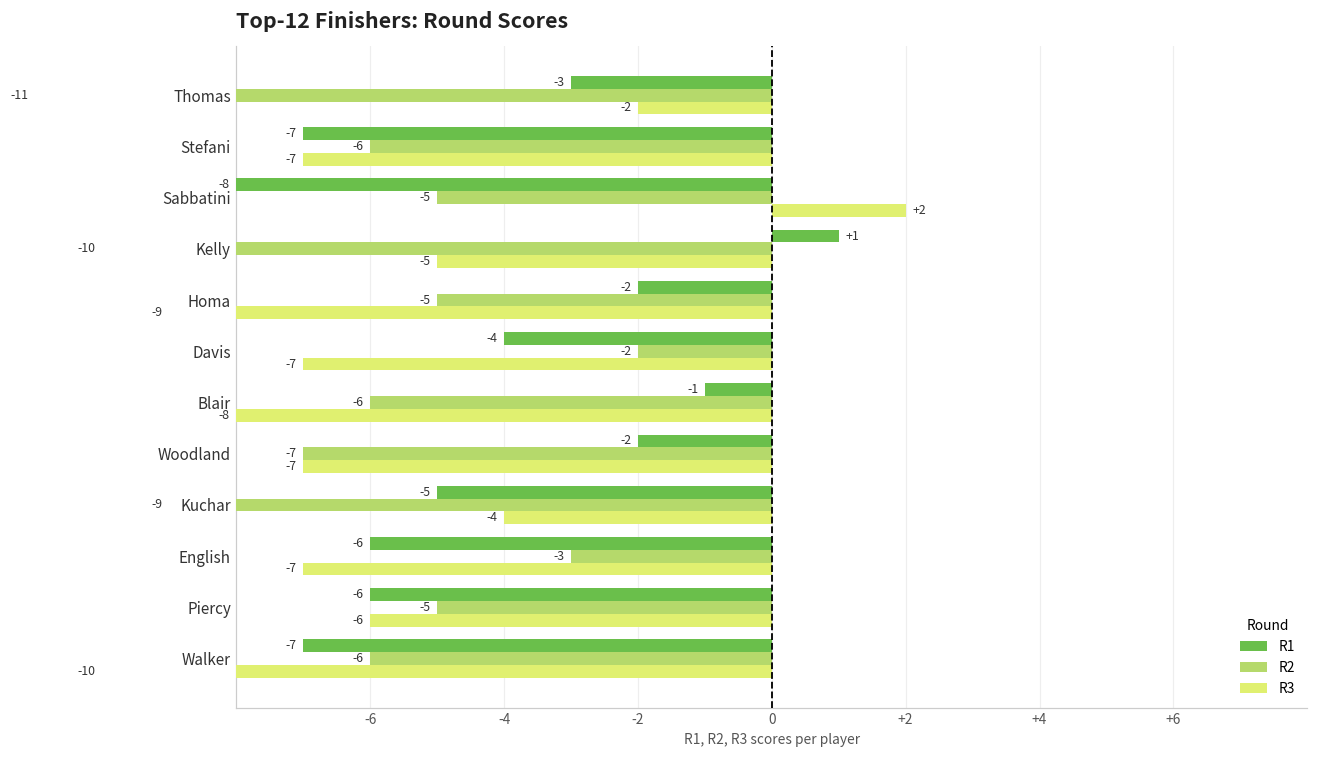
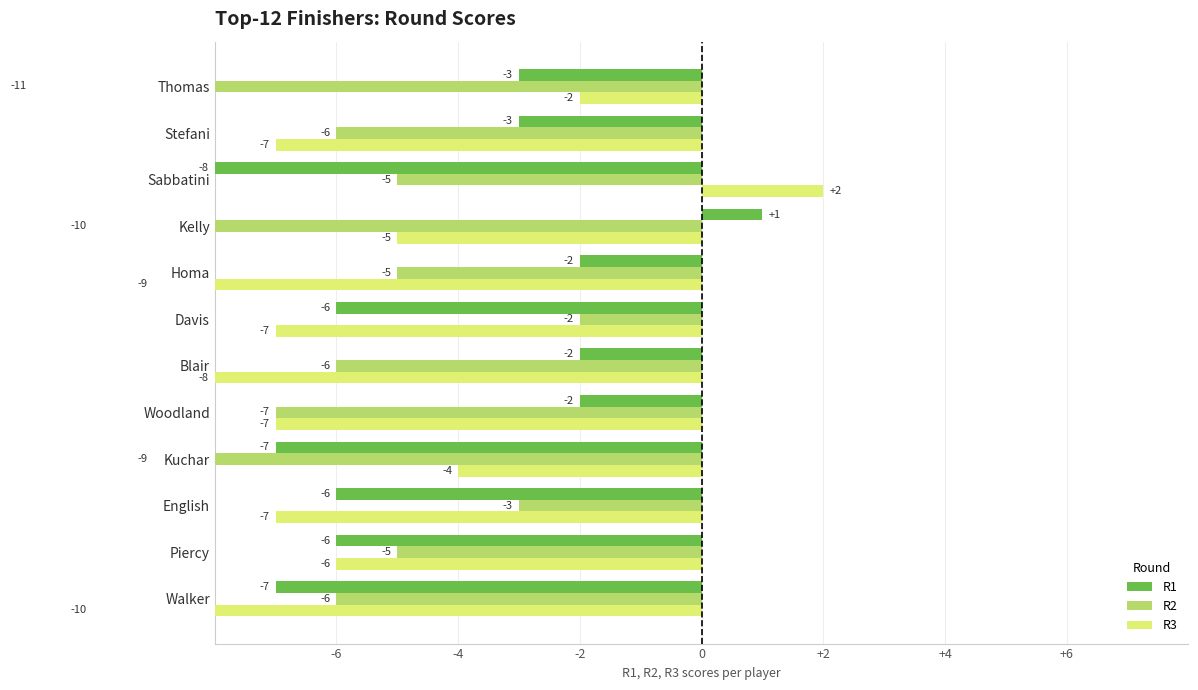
  {
    "R1": {
      "Thomas": "-3",
-     "Stefani": "-7",
+     "Stefani": "-3",
      "Sabbatini": "-8",
      "Kelly": "+1",
      "Homa": "-2",
-     "Davis": "-4",
-     "Blair": "-1",
+     "Davis": "-6",
+     "Blair": "-2",
      "Woodland": "-2",
-     "Kuchar": "-5",
+     "Kuchar": "-7",
      "English": "-6",
      "Piercy": "-6",
      "Walker": "-7"
    }
  }
